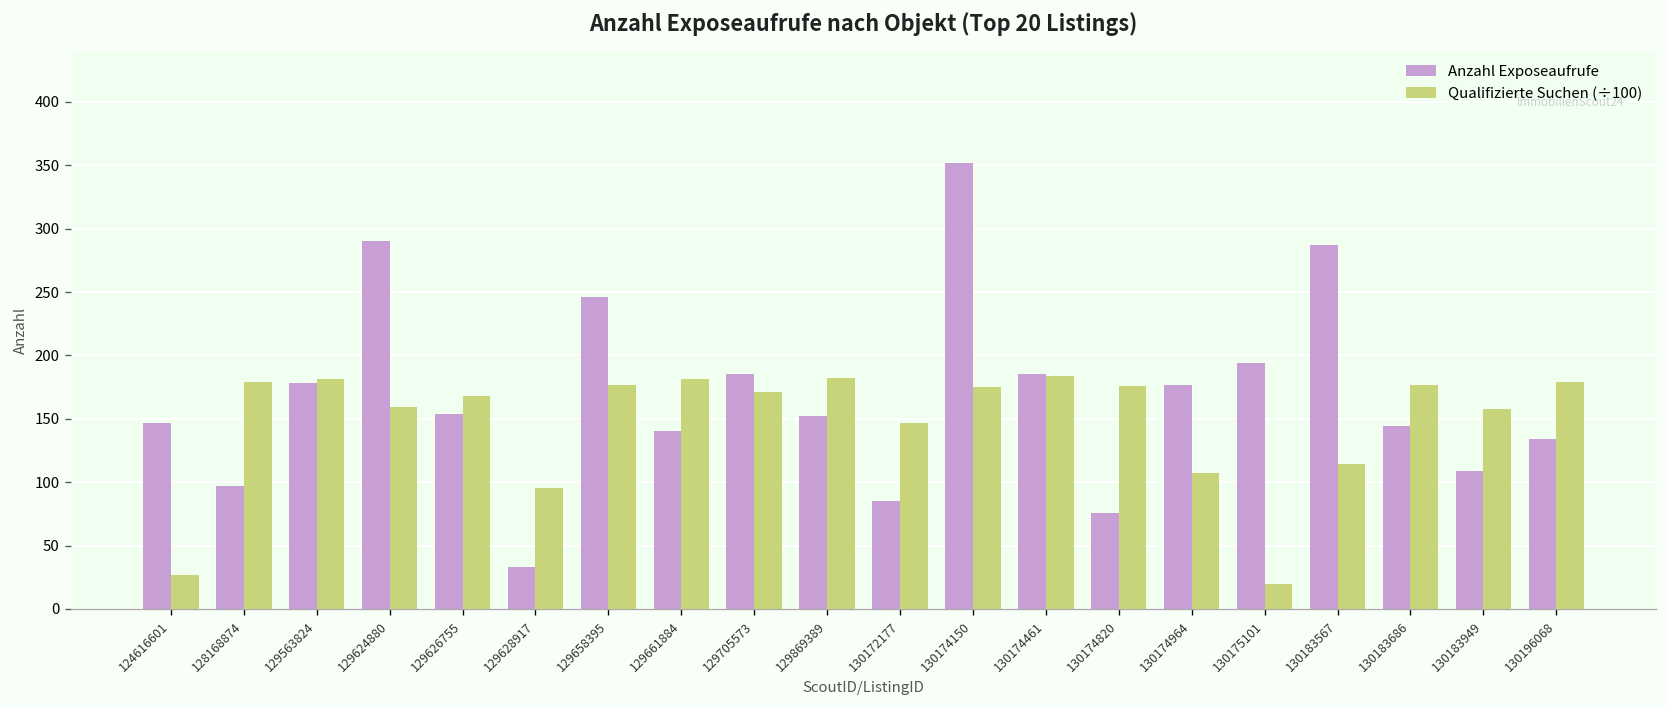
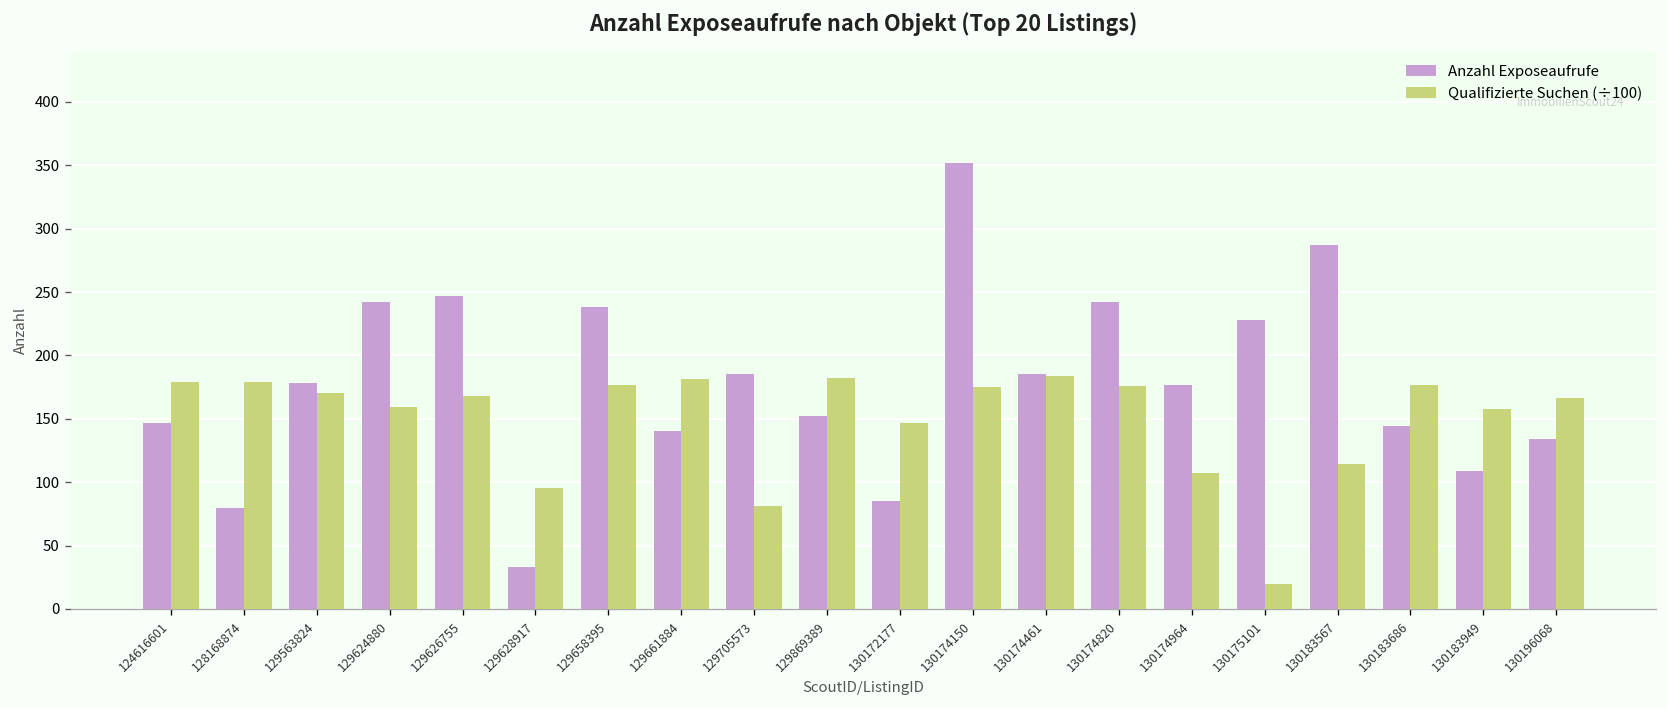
  {
    "Anzahl Exposeaufrufe": {
      "124616601": 147,
-     "128168874": 97,
+     "128168874": 80,
      "129563824": 178,
-     "129624880": 290,
-     "129626755": 154,
+     "129624880": 242,
+     "129626755": 247,
      "129628917": 33,
-     "129658395": 246,
+     "129658395": 238,
      "129661884": 140,
      "129705573": 185,
      "129869389": 152,
      "130172177": 85,
      "130174150": 352,
      "130174461": 185,
-     "130174820": 76,
+     "130174820": 242,
      "130174964": 177,
-     "130175101": 194,
+     "130175101": 228,
      "130183567": 287,
      "130183686": 144,
      "130183949": 109,
      "130196068": 134
    },
    "Qualifizierte Suchen (÷100)": {
-     "124616601": 26,
+     "124616601": 179,
      "128168874": 179,
-     "129563824": 181,
+     "129563824": 170,
      "129624880": 159,
      "129626755": 168,
      "129628917": 96,
      "129658395": 177,
      "129661884": 181,
-     "129705573": 171,
+     "129705573": 81,
      "129869389": 182,
      "130172177": 147,
      "130174150": 175,
      "130174461": 184,
      "130174820": 176,
      "130174964": 108,
      "130175101": 19,
      "130183567": 114,
      "130183686": 176,
      "130183949": 158,
-     "130196068": 179
+     "130196068": 167
    }
  }
